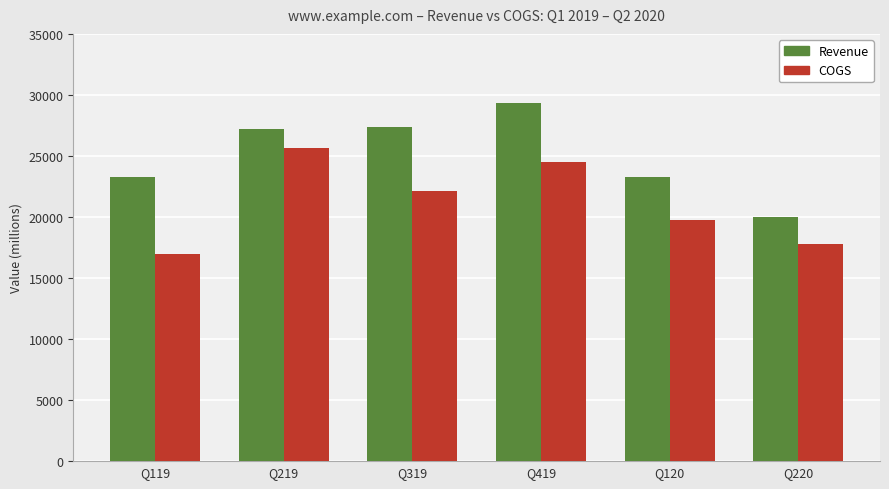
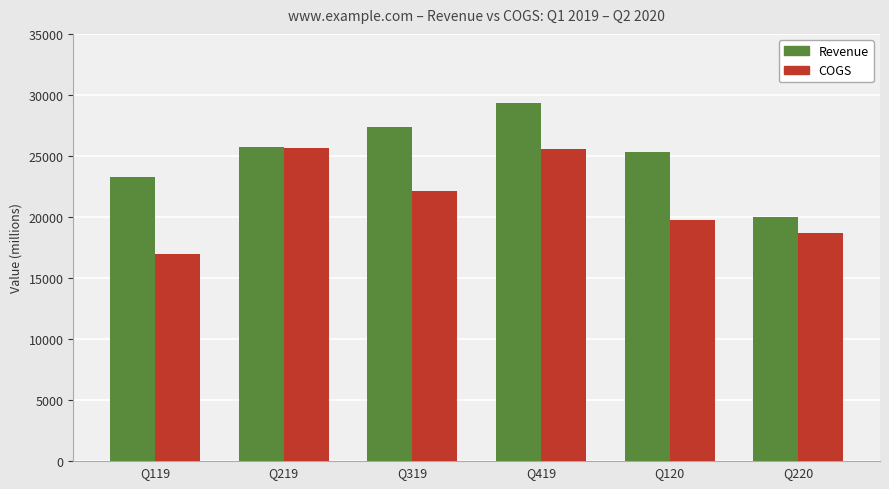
  {
    "Revenue": {
      "Q119": 23300,
-     "Q219": 27200,
+     "Q219": 25700,
      "Q319": 27400,
      "Q419": 29400,
-     "Q120": 23300,
+     "Q120": 25300,
      "Q220": 20000
    },
    "COGS": {
      "Q119": 17000,
      "Q219": 25600,
      "Q319": 22100,
-     "Q419": 24500,
+     "Q419": 25600,
      "Q120": 19700,
-     "Q220": 17800
+     "Q220": 18700
    }
  }
